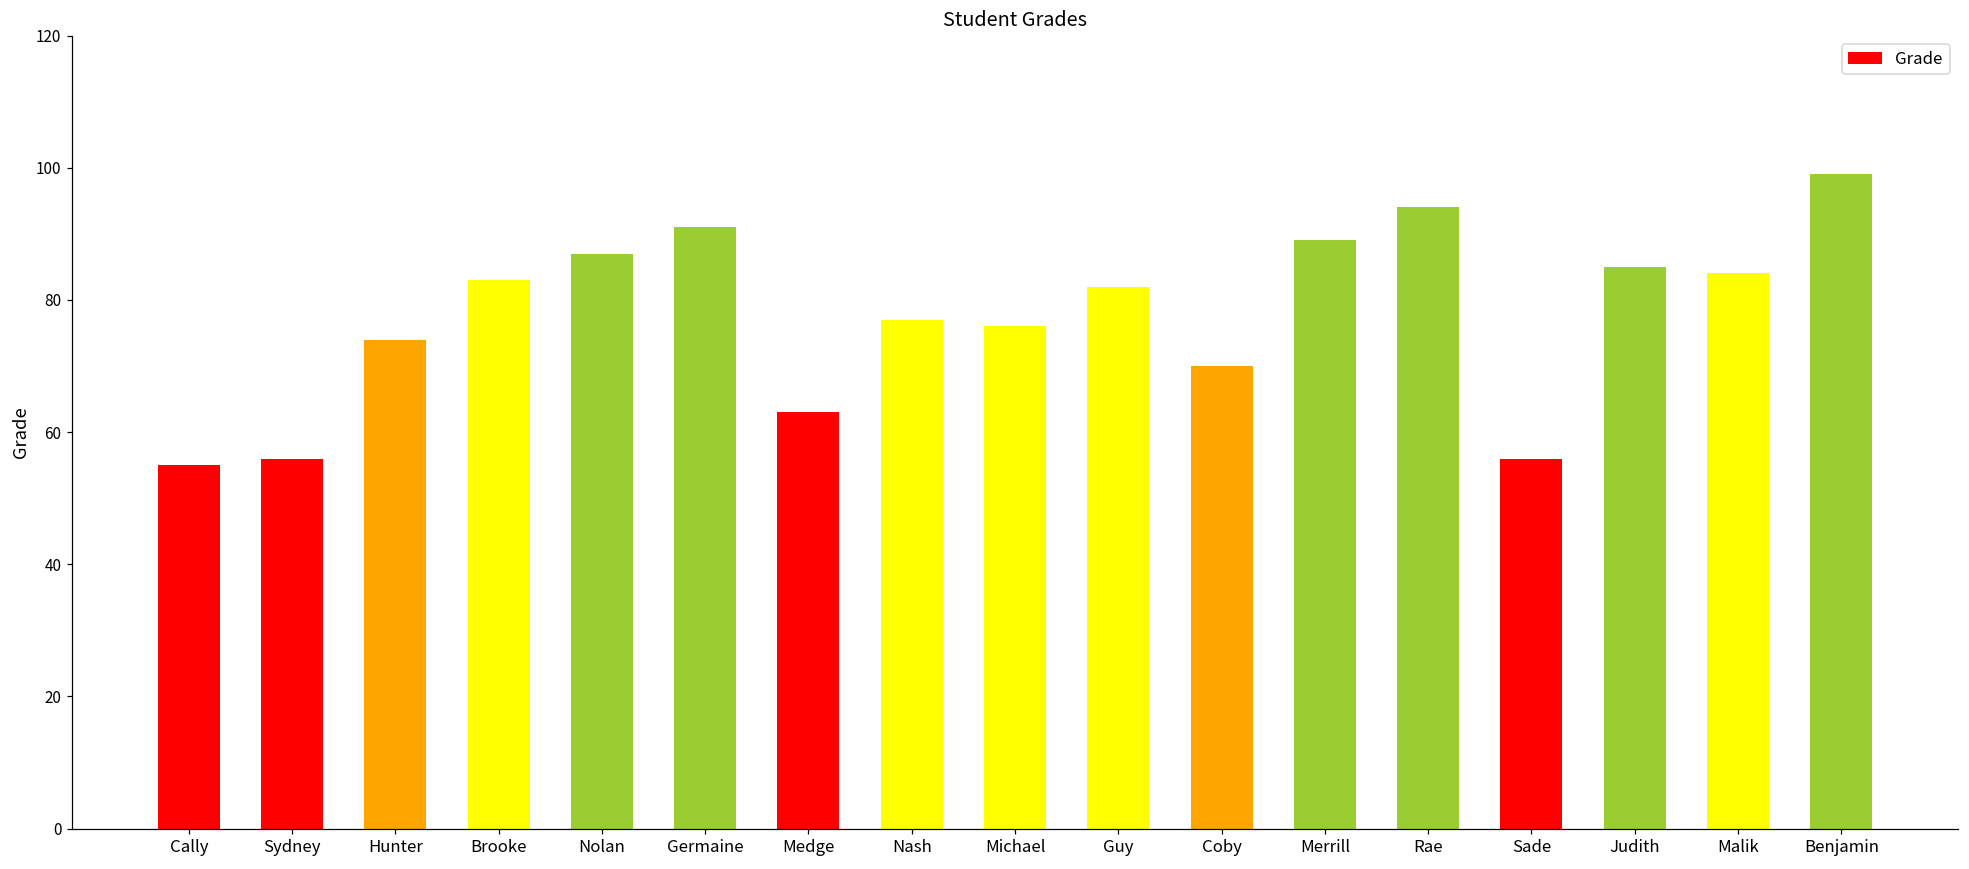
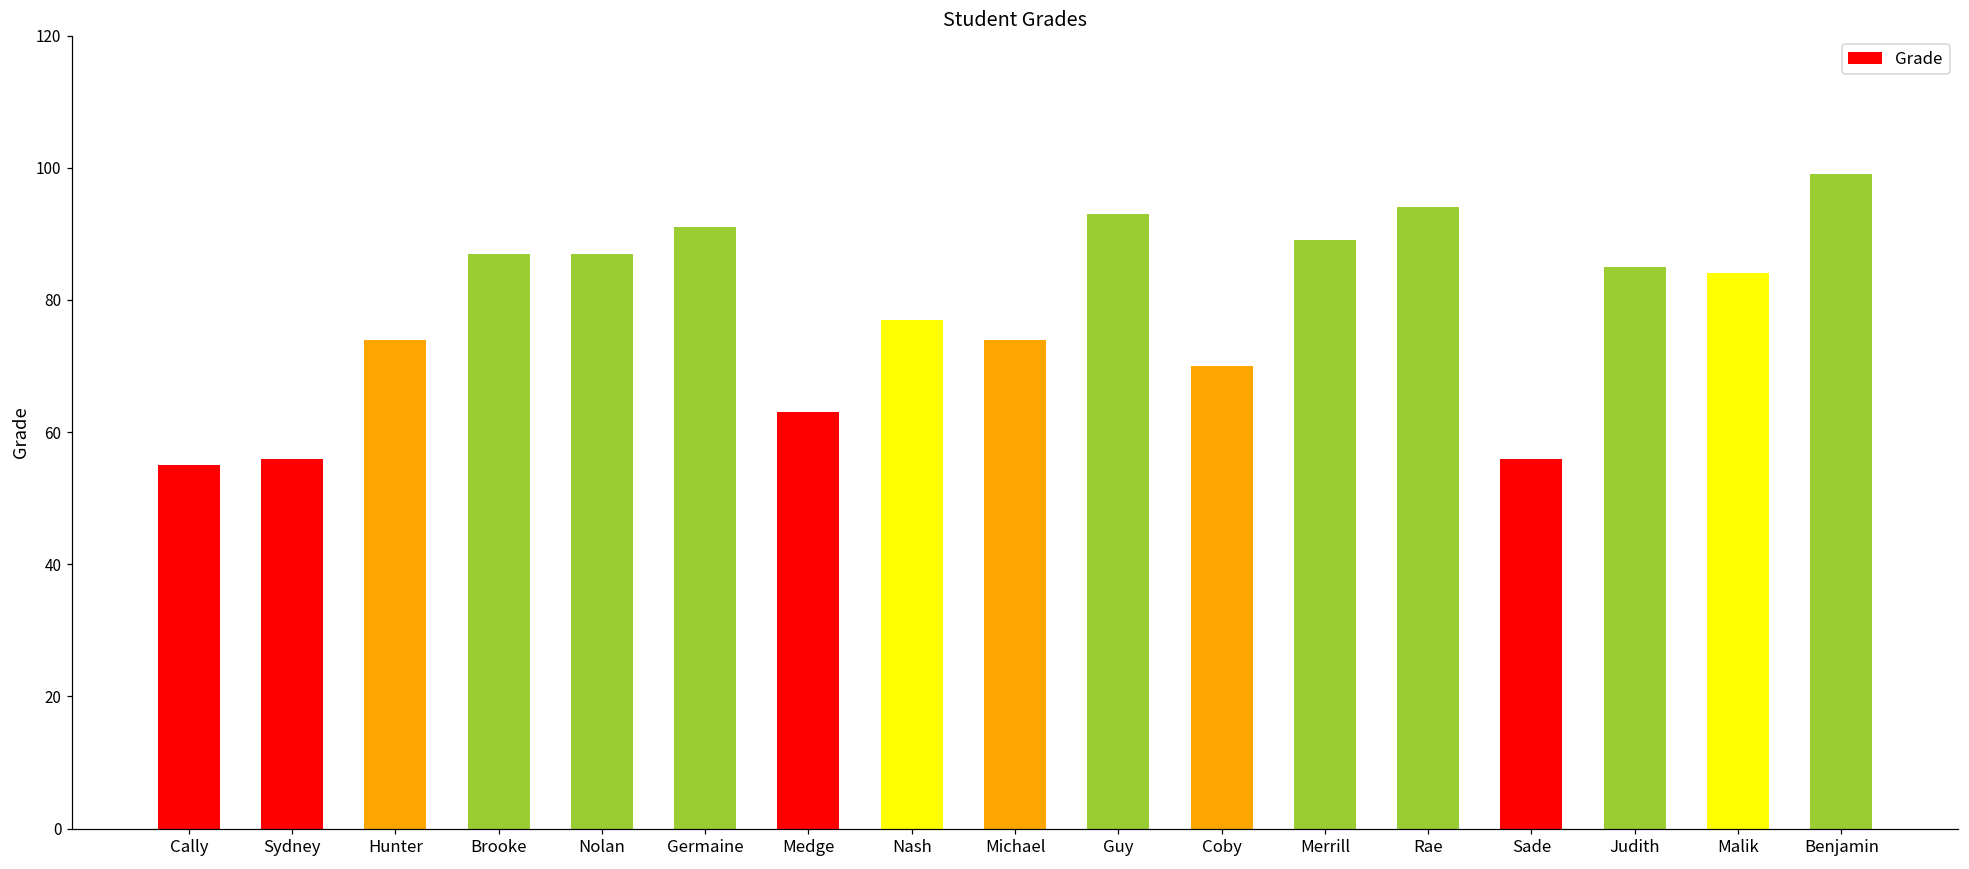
  {
    "Cally": 55,
    "Sydney": 56,
    "Hunter": 74,
-   "Brooke": 83,
+   "Brooke": 87,
    "Nolan": 87,
    "Germaine": 91,
    "Medge": 63,
    "Nash": 77,
-   "Michael": 76,
-   "Guy": 82,
+   "Michael": 74,
+   "Guy": 93,
    "Coby": 70,
    "Merrill": 89,
    "Rae": 94,
    "Sade": 56,
    "Judith": 85,
    "Malik": 84,
    "Benjamin": 99
  }
